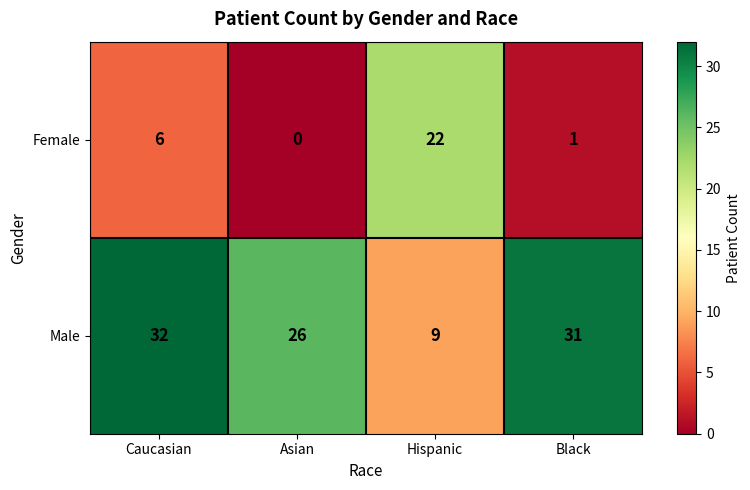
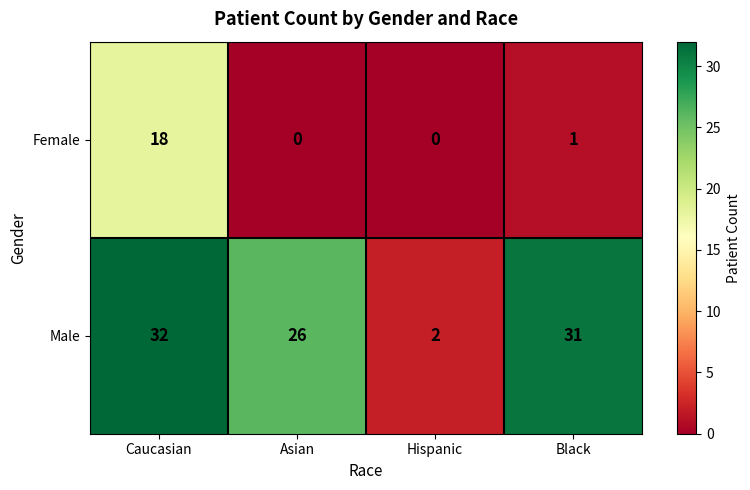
  {
    "Female": {
-     "Caucasian": 6,
+     "Caucasian": 18,
      "Asian": 0,
-     "Hispanic": 22,
+     "Hispanic": 0,
      "Black": 1
    },
    "Male": {
      "Caucasian": 32,
      "Asian": 26,
-     "Hispanic": 9,
+     "Hispanic": 2,
      "Black": 31
    }
  }
